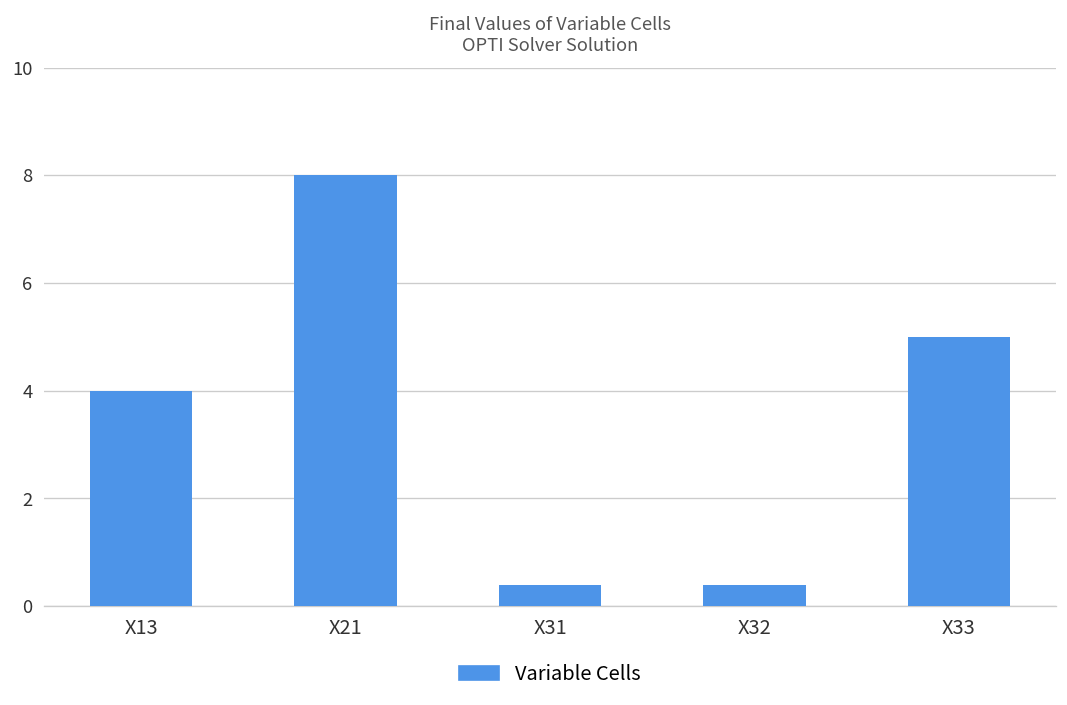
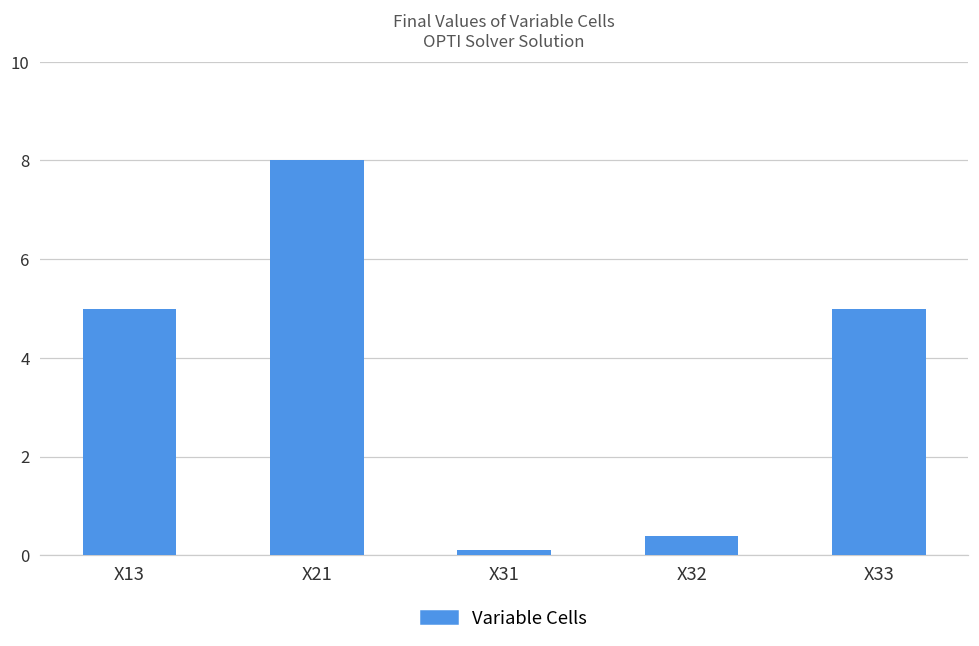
  {
-   "X13": 4,
+   "X13": 5,
    "X21": 8.0,
-   "X31": 0.4,
+   "X31": 0.1,
    "X32": 0.4,
    "X33": 5.0
  }
